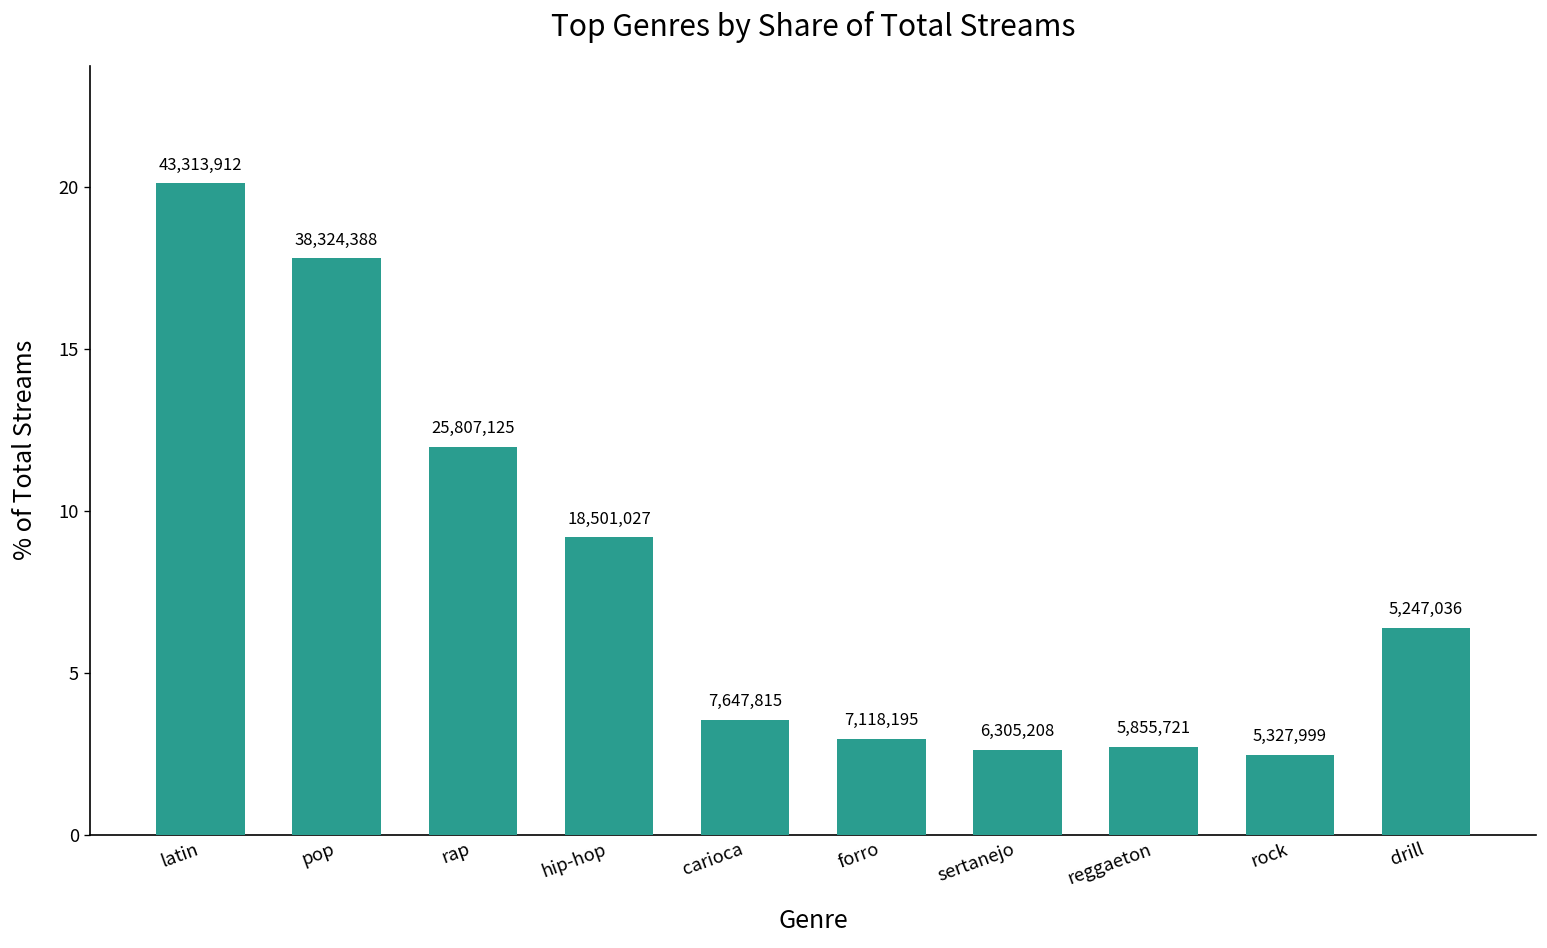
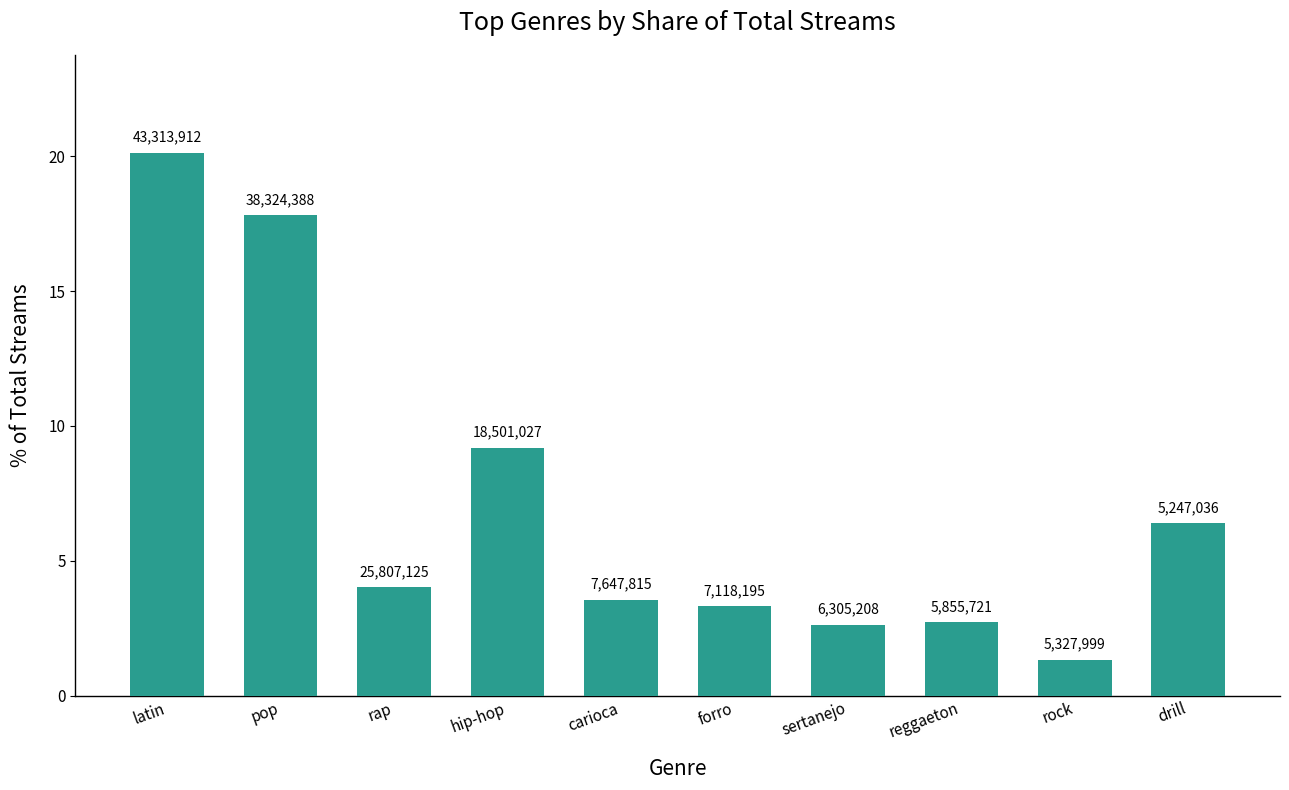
  {
-   "rap": 12.0,
-   "forro": 3.0,
-   "rock": 2.5
+   "rap": 4.0,
+   "forro": 3.3,
+   "rock": 1.3
  }
